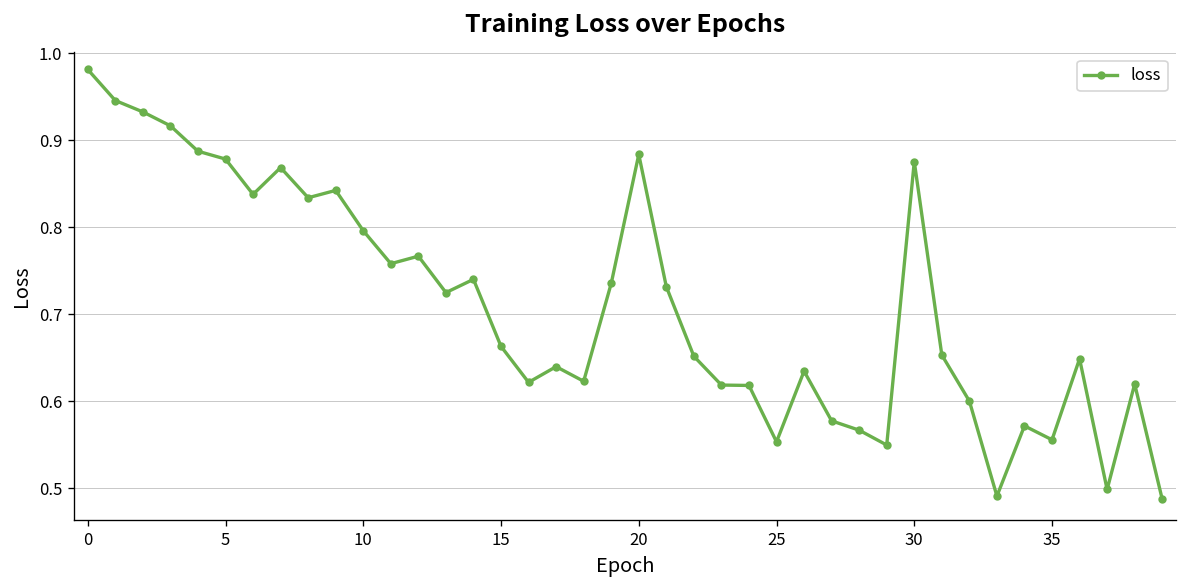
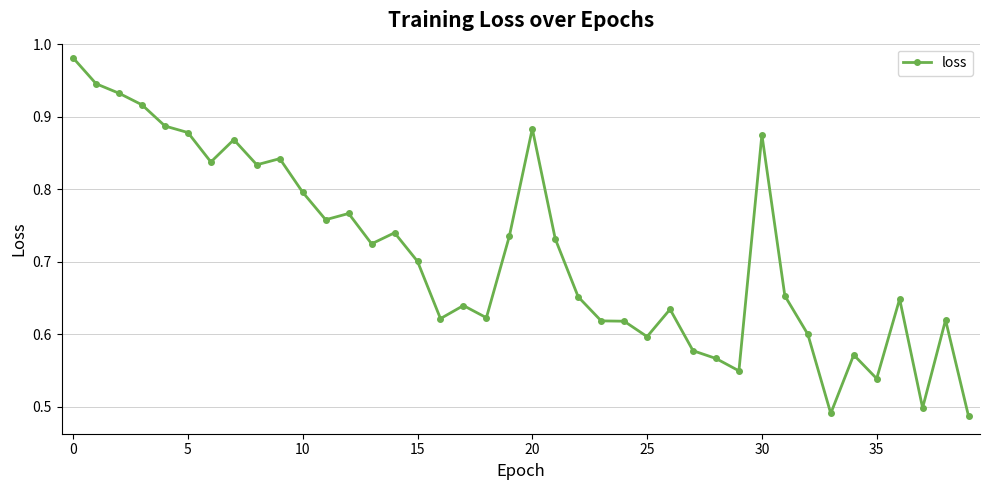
  {
    "0": 0.98,
    "5": 0.88,
    "10": 0.80,
-   "15": 0.66,
+   "15": 0.70,
    "20": 0.88,
-   "25": 0.55,
+   "25": 0.60,
    "30": 0.88,
-   "35": 0.56
+   "35": 0.54
  }
